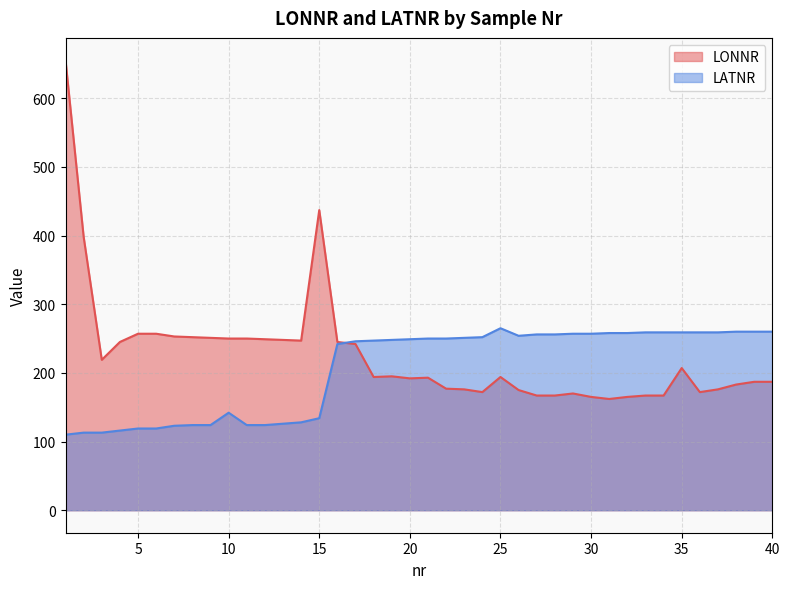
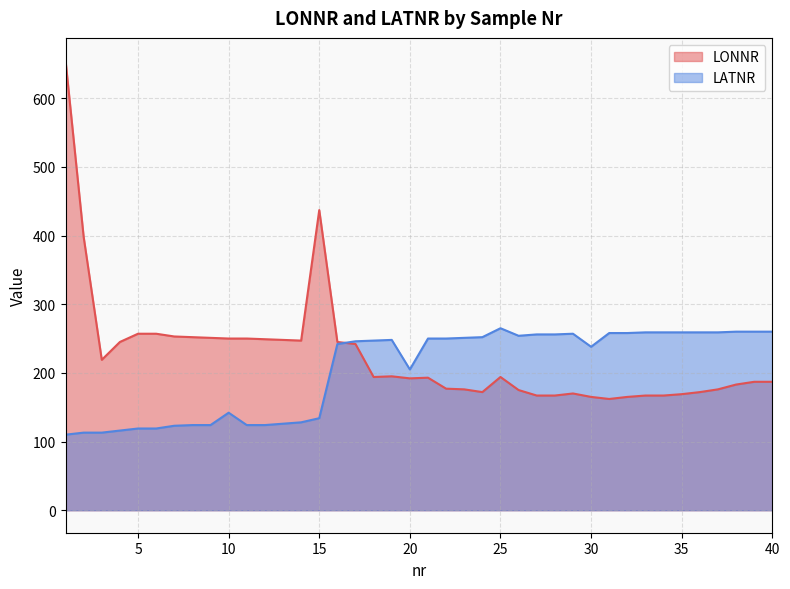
  {
    "LONNR": {
      "5": 260,
      "10": 250,
      "15": 440,
      "20": 190,
      "25": 190,
      "30": 170,
-     "35": 210,
+     "35": 170,
      "40": 190
    },
    "LATNR": {
      "5": 120,
      "10": 140,
      "15": 130,
-     "20": 250,
+     "20": 210,
      "25": 270,
-     "30": 260,
+     "30": 240,
      "35": 260,
      "40": 260
    }
  }
